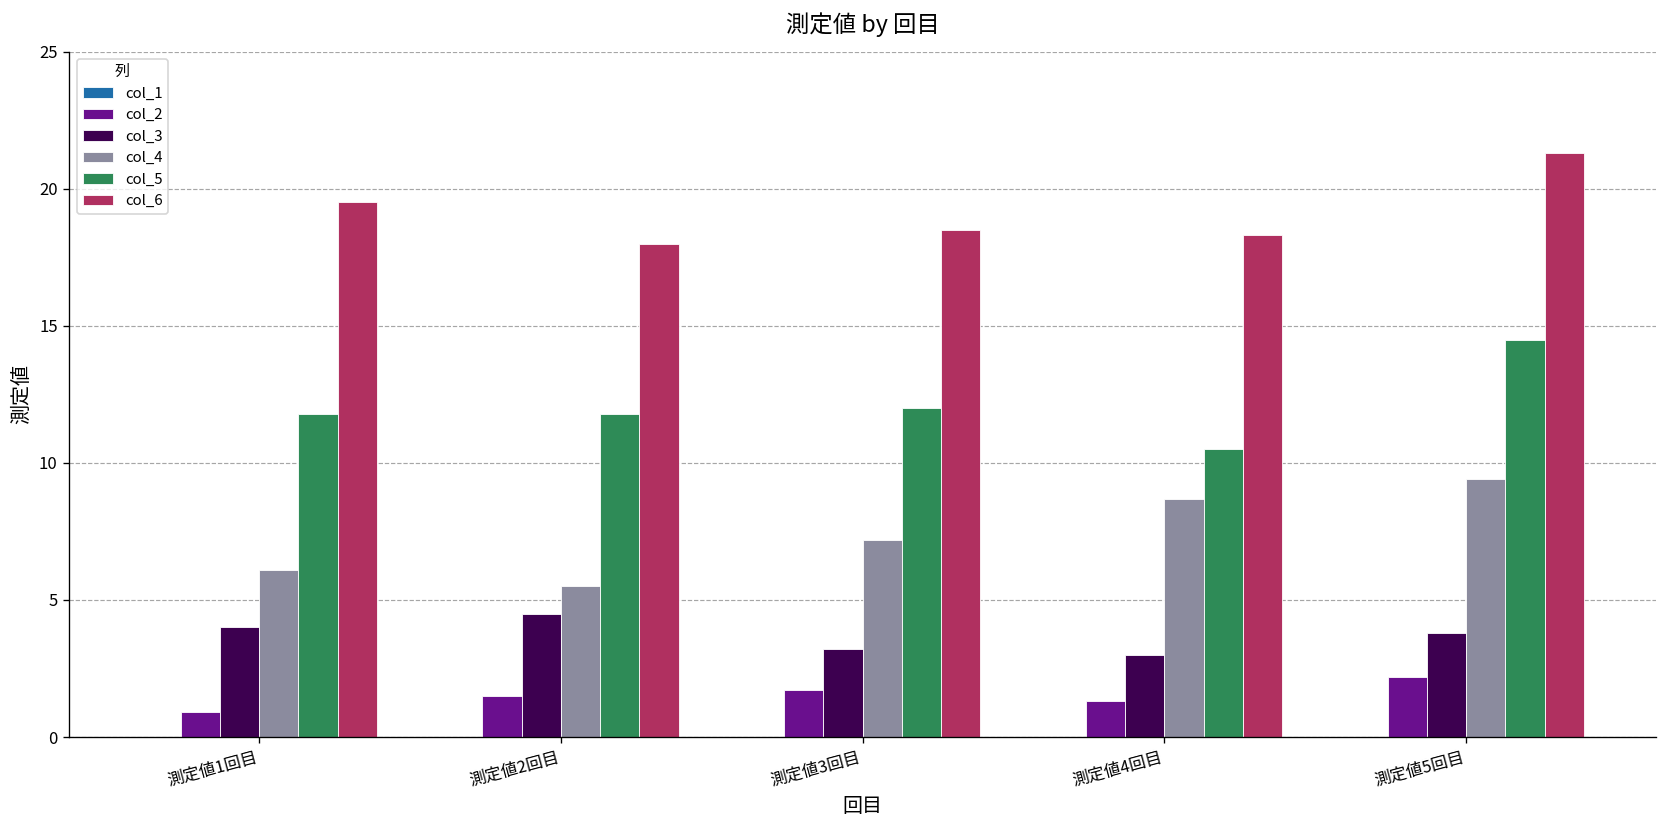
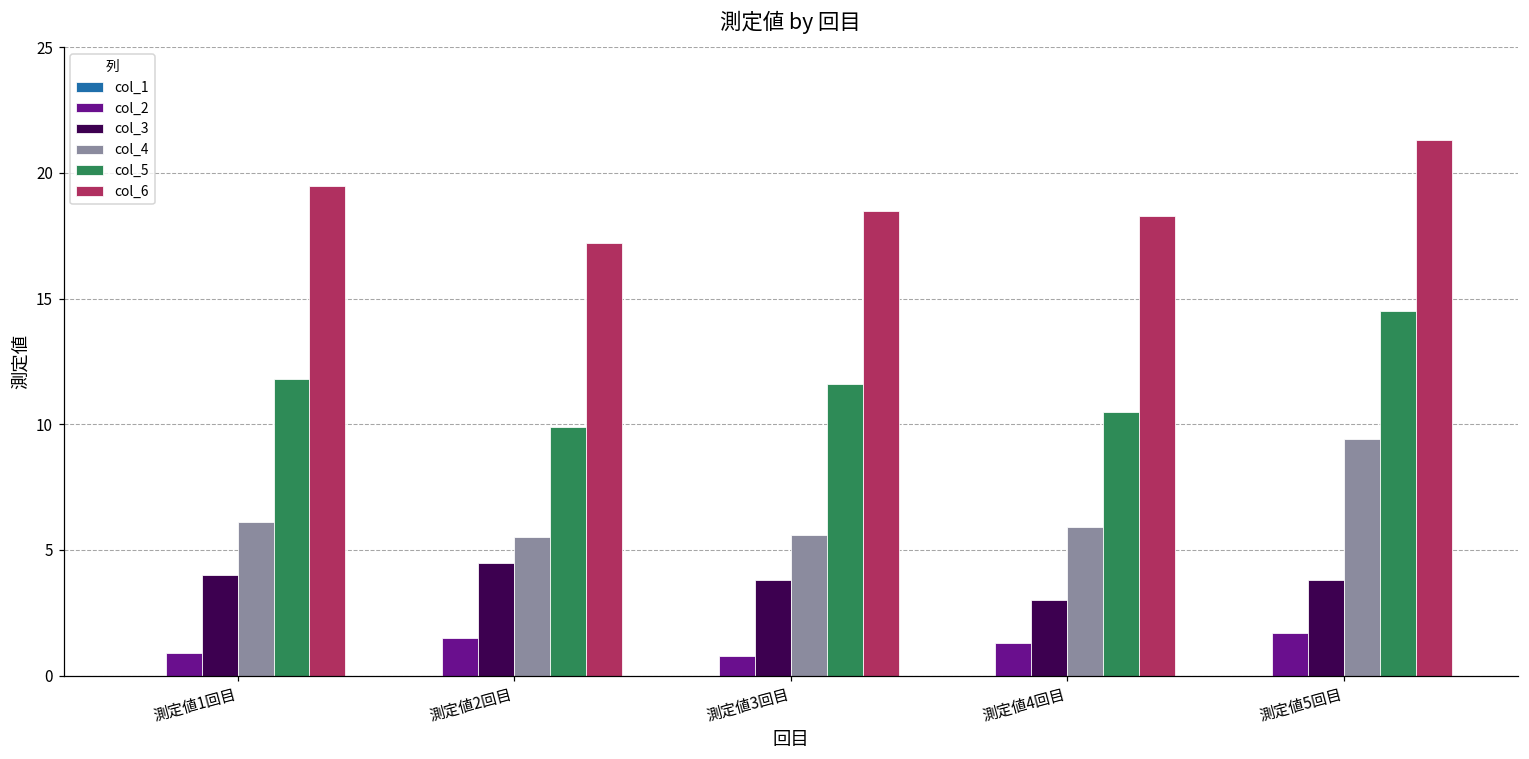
  {
    "col_1": {
      "測定値1回目": 0.0,
      "測定値2回目": 0.0,
      "測定値3回目": 0.0,
      "測定値4回目": 0.0,
      "測定値5回目": 0.0
    },
    "col_2": {
      "測定値1回目": 0.9,
      "測定値2回目": 1.5,
-     "測定値3回目": 1.7,
+     "測定値3回目": 0.8,
      "測定値4回目": 1.3,
-     "測定値5回目": 2.2
+     "測定値5回目": 1.7
    },
    "col_3": {
      "測定値1回目": 4.0,
      "測定値2回目": 4.5,
-     "測定値3回目": 3.2,
+     "測定値3回目": 3.8,
      "測定値4回目": 3.0,
      "測定値5回目": 3.8
    },
    "col_4": {
      "測定値1回目": 6.1,
      "測定値2回目": 5.5,
-     "測定値3回目": 7.2,
-     "測定値4回目": 8.7,
+     "測定値3回目": 5.6,
+     "測定値4回目": 5.9,
      "測定値5回目": 9.4
    },
    "col_5": {
      "測定値1回目": 11.8,
-     "測定値2回目": 11.8,
-     "測定値3回目": 12.0,
+     "測定値2回目": 9.9,
+     "測定値3回目": 11.6,
      "測定値4回目": 10.5,
      "測定値5回目": 14.5
    },
    "col_6": {
      "測定値1回目": 19.5,
-     "測定値2回目": 18.0,
+     "測定値2回目": 17.2,
      "測定値3回目": 18.5,
      "測定値4回目": 18.3,
      "測定値5回目": 21.3
    }
  }
